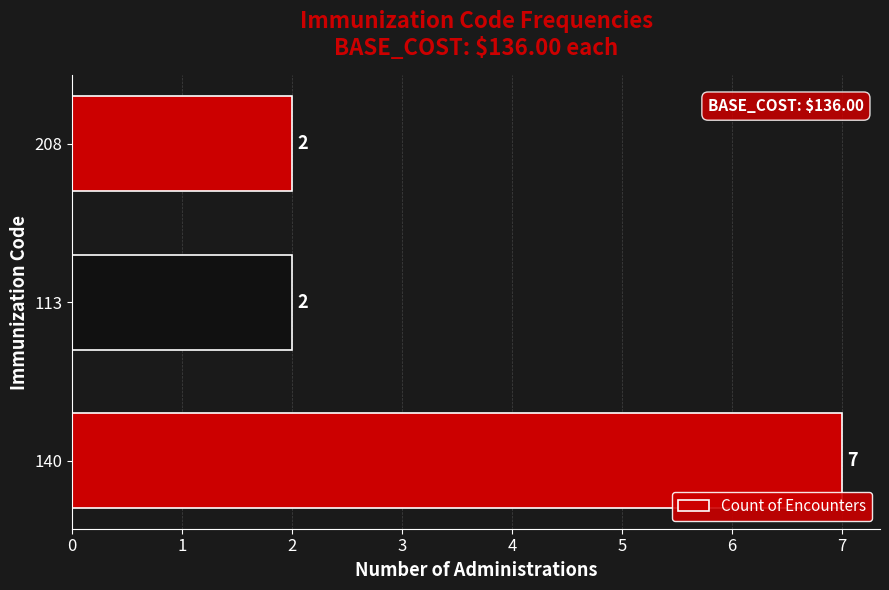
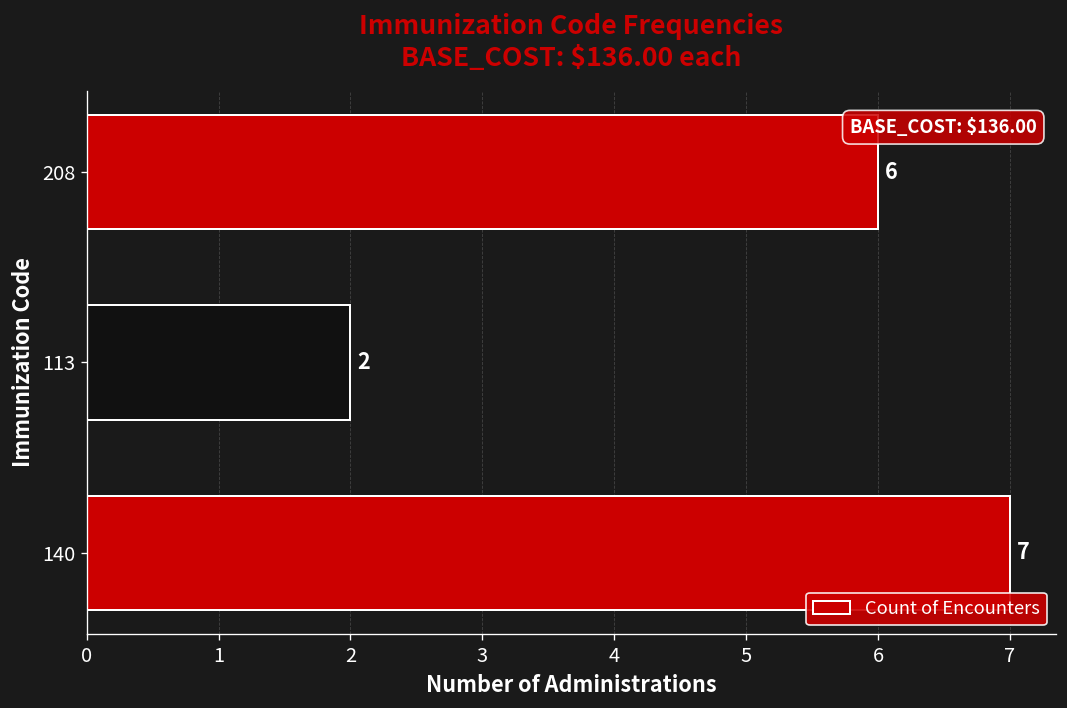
  {
-   "208": 2,
+   "208": 6,
    "113": 2,
    "140": 7
  }
